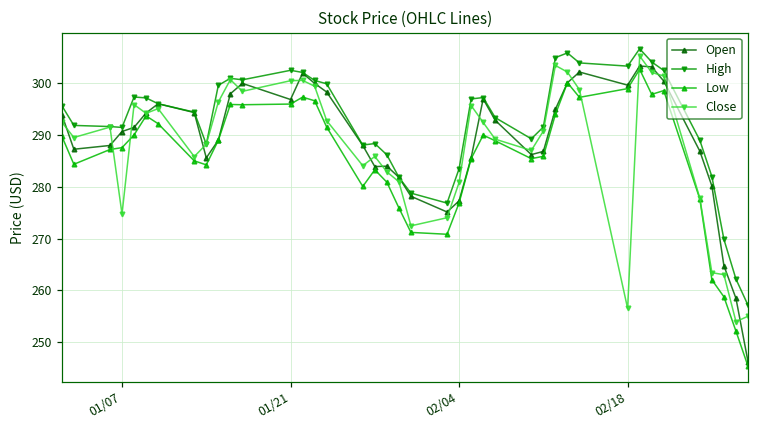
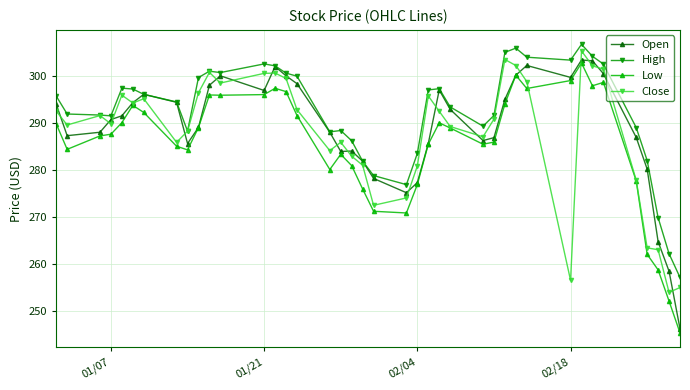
  {
    "Close": {
-     "01/07": 275,
+     "01/07": 290,
      "01/21": 301,
      "02/04": 281,
      "02/18": 256
    }
  }
